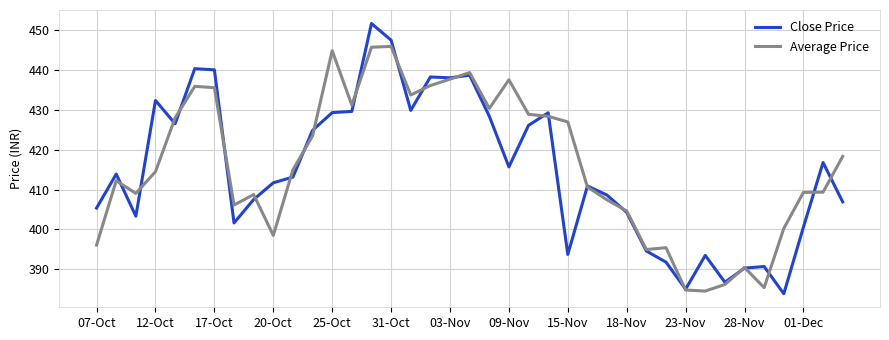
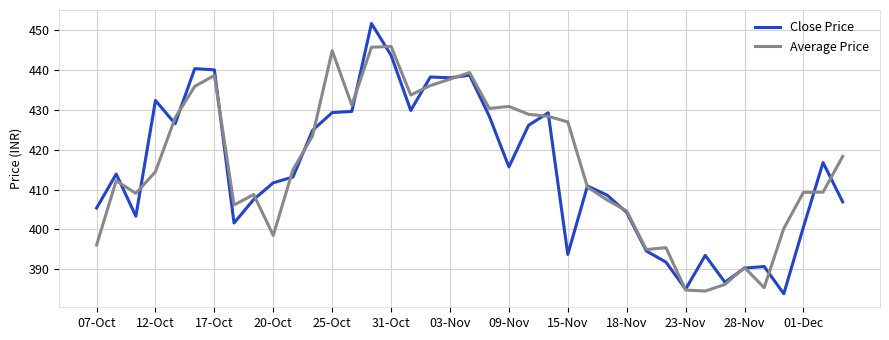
  {
    "Close Price": {
      "07-Oct": 405,
      "12-Oct": 432,
      "17-Oct": 440,
      "20-Oct": 412,
      "25-Oct": 429,
-     "31-Oct": 448,
+     "31-Oct": 444,
      "09-Nov": 416,
      "15-Nov": 394,
      "01-Dec": 401
    },
    "Average Price": {
      "07-Oct": 396,
      "12-Oct": 415,
-     "17-Oct": 436,
+     "17-Oct": 439,
      "20-Oct": 398,
      "25-Oct": 445,
      "31-Oct": 446,
-     "09-Nov": 438,
+     "09-Nov": 431,
      "15-Nov": 427,
      "01-Dec": 409
    }
  }
